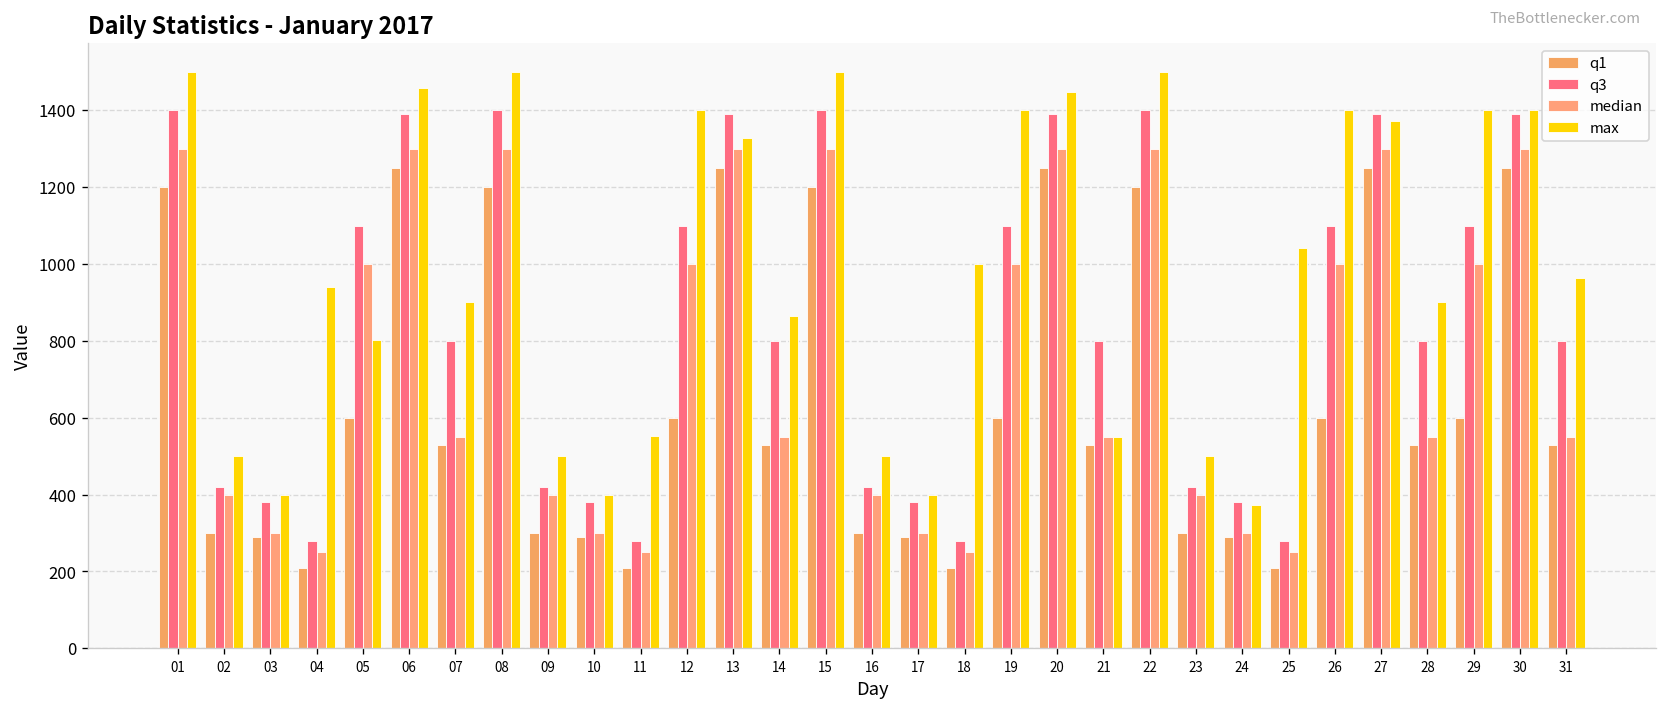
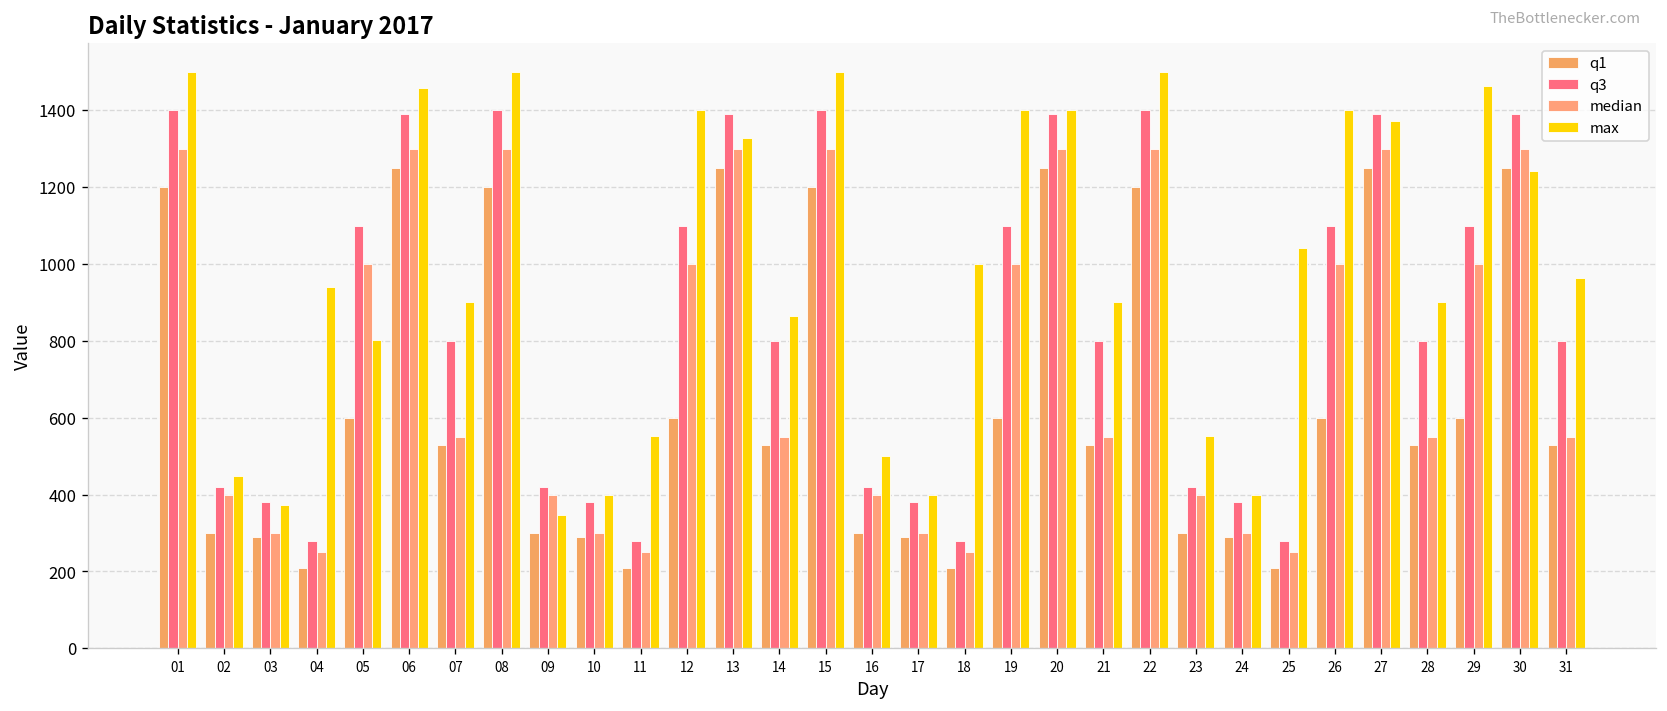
  {
    "max": {
      "01": 1500,
-     "02": 500,
-     "03": 400,
+     "02": 450,
+     "03": 370,
      "04": 940,
      "05": 800,
      "06": 1460,
      "07": 900,
      "08": 1500,
-     "09": 500,
+     "09": 350,
      "10": 400,
      "11": 550,
      "12": 1400,
      "13": 1330,
      "14": 860,
      "15": 1500,
      "16": 500,
      "17": 400,
      "18": 1000,
      "19": 1400,
-     "20": 1450,
-     "21": 550,
+     "20": 1400,
+     "21": 900,
      "22": 1500,
-     "23": 500,
-     "24": 370,
+     "23": 550,
+     "24": 400,
      "25": 1040,
      "26": 1400,
      "27": 1370,
      "28": 900,
-     "29": 1400,
-     "30": 1400,
+     "29": 1460,
+     "30": 1240,
      "31": 960
    }
  }
